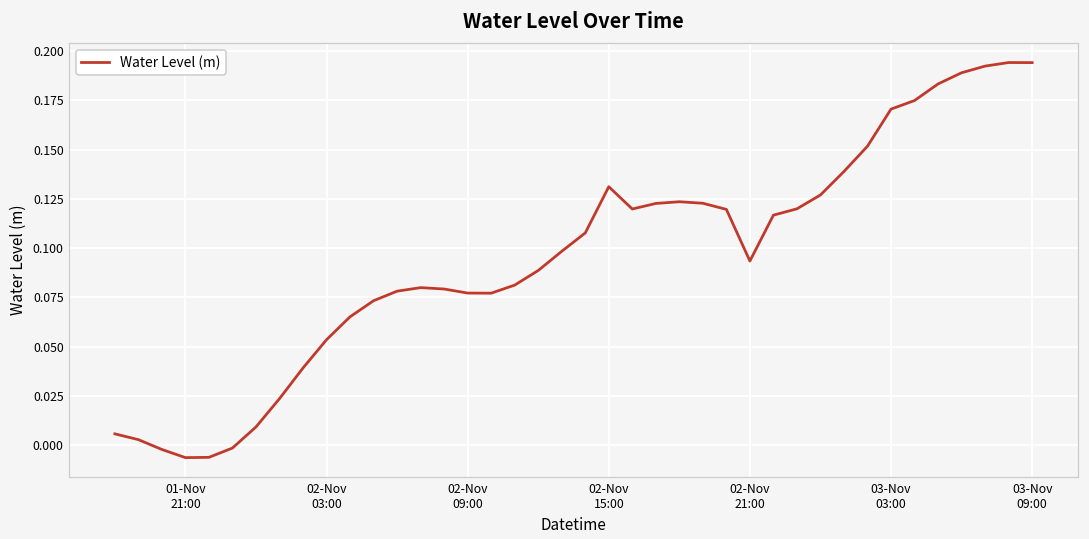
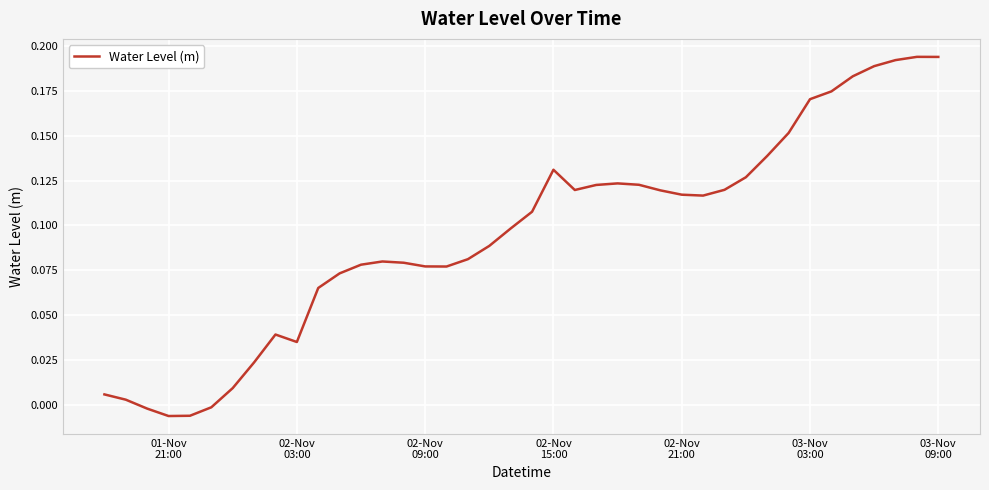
  {
    "01-Nov 21:00": -0.006,
-   "02-Nov 03:00": 0.053,
+   "02-Nov 03:00": 0.035,
    "02-Nov 09:00": 0.077,
    "02-Nov 15:00": 0.131,
-   "02-Nov 21:00": 0.093,
+   "02-Nov 21:00": 0.117,
    "03-Nov 03:00": 0.171,
    "03-Nov 09:00": 0.194
  }
